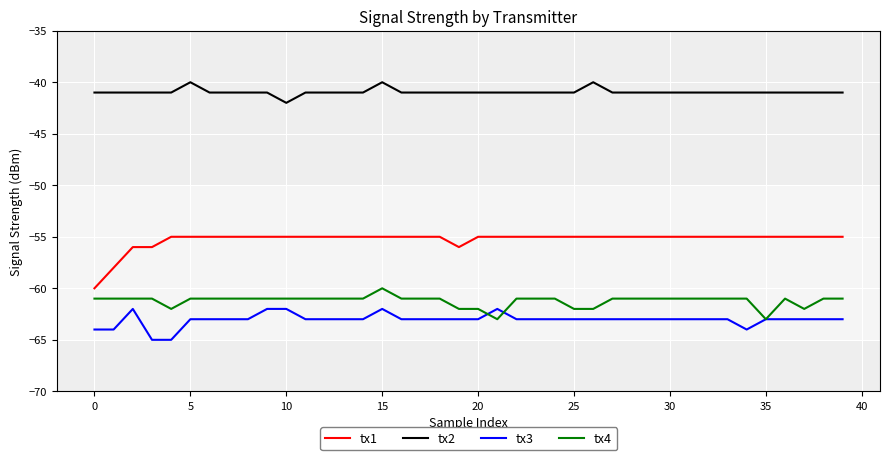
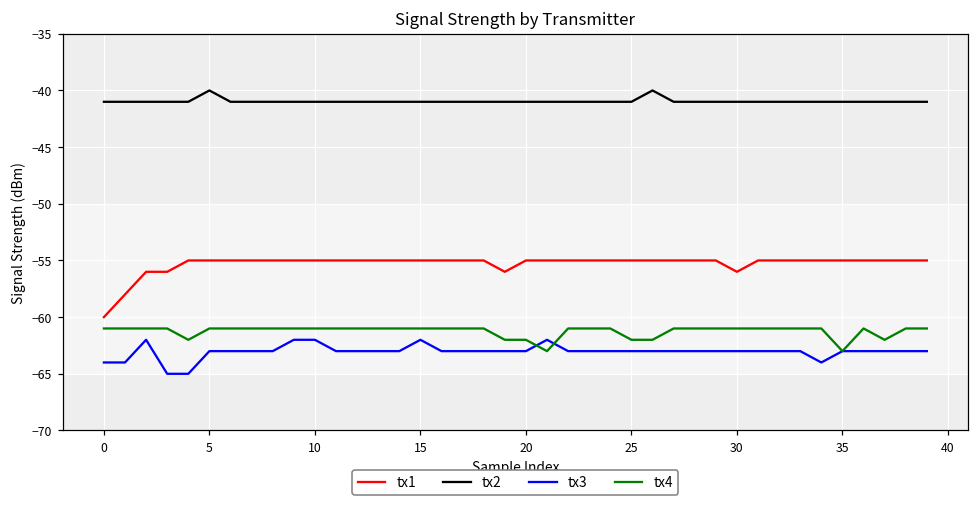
  {
    "tx1": {
      "0": -60,
      "5": -55,
      "10": -55,
      "15": -55,
      "20": -55,
      "25": -55,
-     "30": -55,
+     "30": -56,
      "35": -55
    },
    "tx2": {
      "0": -41,
      "5": -40,
-     "10": -42,
-     "15": -40,
+     "10": -41,
+     "15": -41,
      "20": -41,
      "25": -41,
      "30": -41,
      "35": -41
    },
    "tx3": {
      "0": -64,
      "5": -63,
      "10": -62,
      "15": -62,
      "20": -63,
      "25": -63,
      "30": -63
    },
    "tx4": {
      "0": -61,
      "5": -61,
      "10": -61,
-     "15": -60,
+     "15": -61,
      "20": -62,
      "25": -62,
      "30": -61
    }
  }
